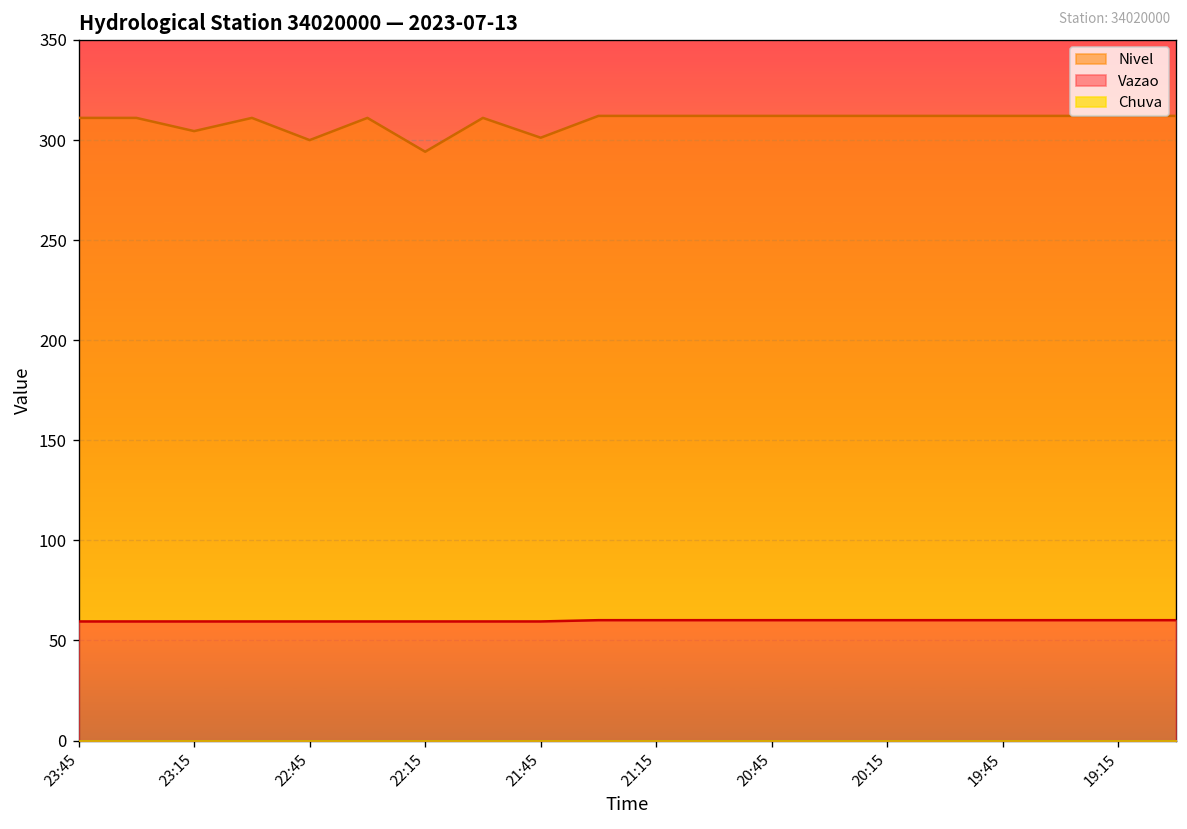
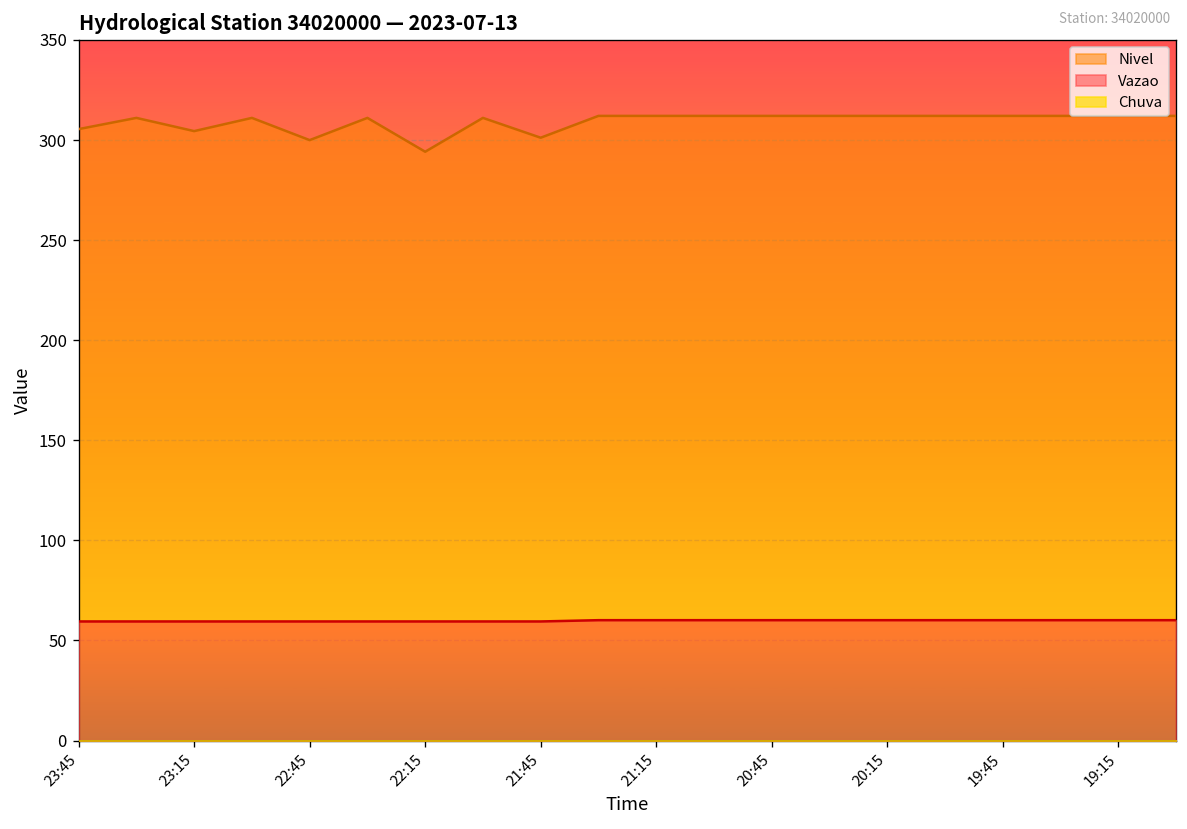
  {
    "Nivel": {
-     "23:45": 311,
+     "23:45": 305,
      "23:15": 304,
      "22:45": 300,
      "22:15": 294,
      "21:45": 301,
      "21:15": 312,
      "20:45": 312,
      "20:15": 312,
      "19:45": 312
    },
    "Vazao": {
      "23:45": 60,
      "23:15": 60,
      "22:45": 60,
      "22:15": 60,
      "21:45": 60,
      "21:15": 60,
      "20:45": 60,
      "20:15": 60,
      "19:45": 60,
      "19:15": 60
    },
    "Chuva": {
      "23:45": 0,
      "23:15": 0,
      "22:45": 0,
      "22:15": 0,
      "21:45": 0,
      "21:15": 0,
      "20:45": 0,
      "20:15": 0,
      "19:45": 0,
      "19:15": 0
    }
  }
